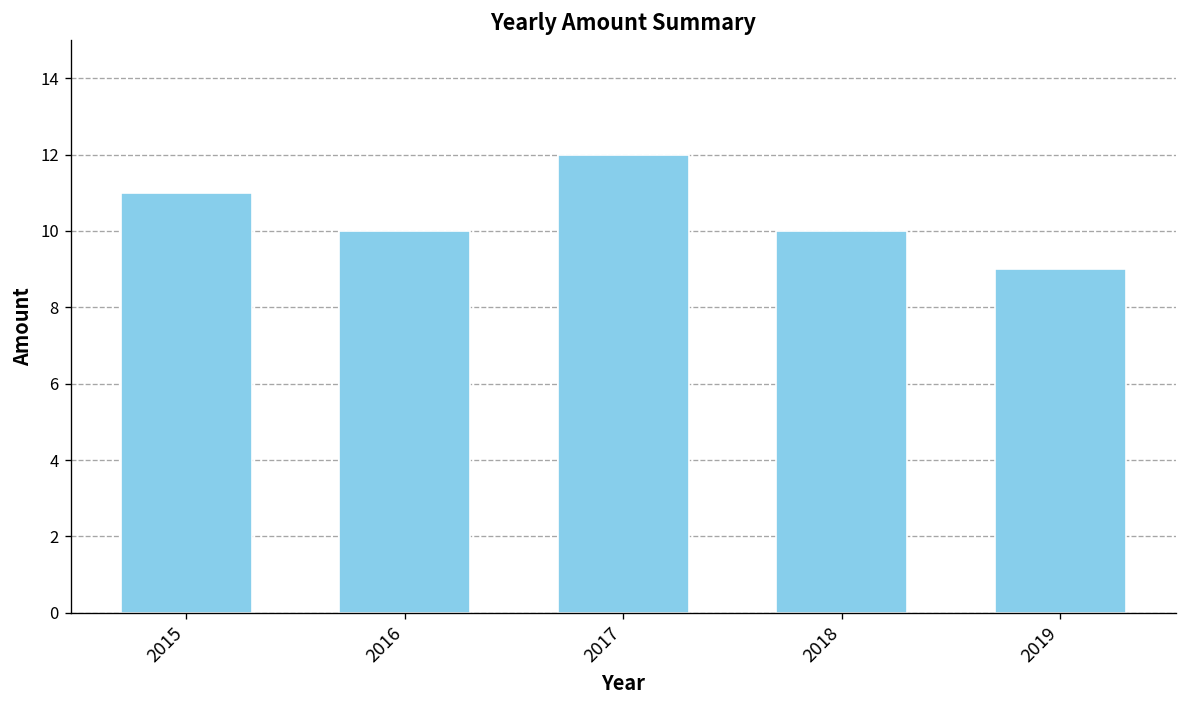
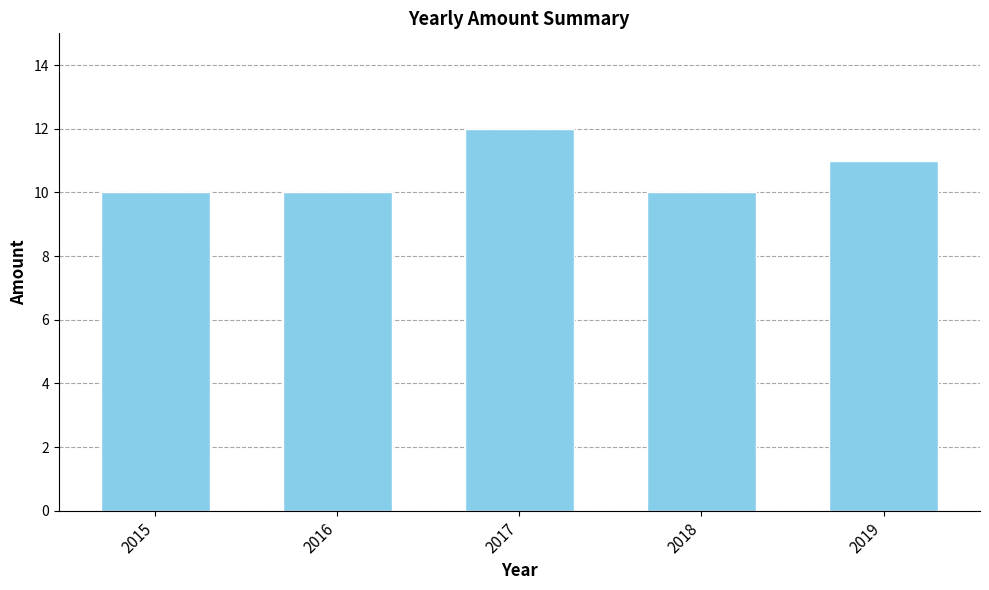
  {
-   "2015": 11,
+   "2015": 10,
    "2016": 10,
    "2017": 12,
    "2018": 10,
-   "2019": 9
+   "2019": 11
  }
